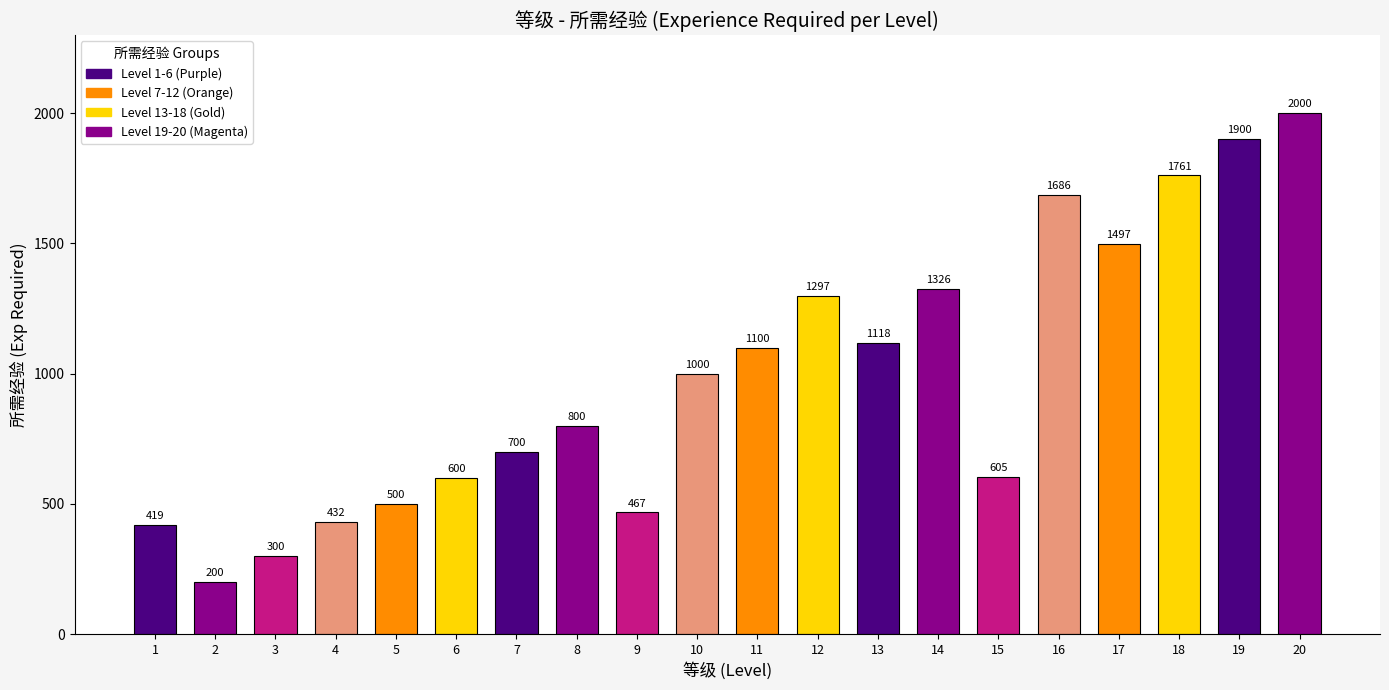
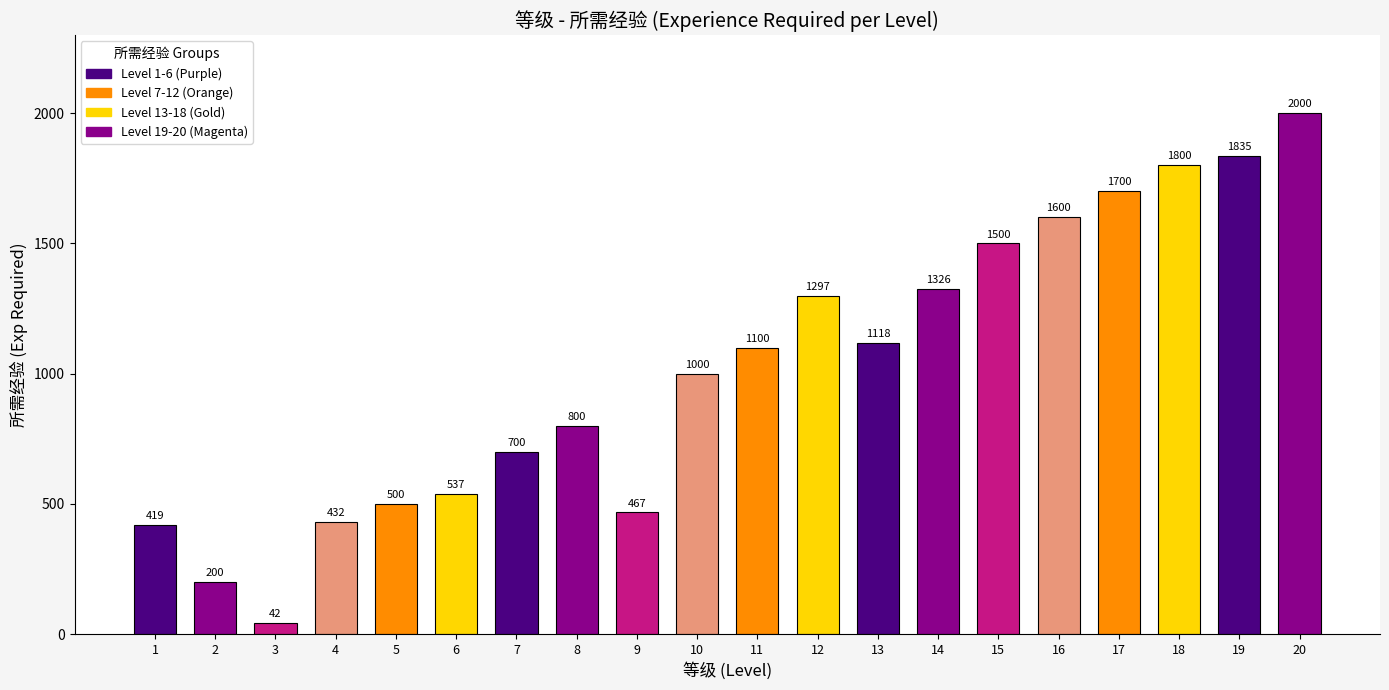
  {
    "1": 419,
    "2": 200,
-   "3": 300,
+   "3": 42,
    "4": 432,
    "5": 500,
-   "6": 600,
+   "6": 537,
    "7": 700,
    "8": 800,
    "9": 467,
    "10": 1000,
    "11": 1100,
    "12": 1297,
    "13": 1118,
    "14": 1326,
-   "15": 605,
-   "16": 1686,
-   "17": 1497,
-   "18": 1761,
-   "19": 1900,
+   "15": 1500,
+   "16": 1600,
+   "17": 1700,
+   "18": 1800,
+   "19": 1835,
    "20": 2000
  }
